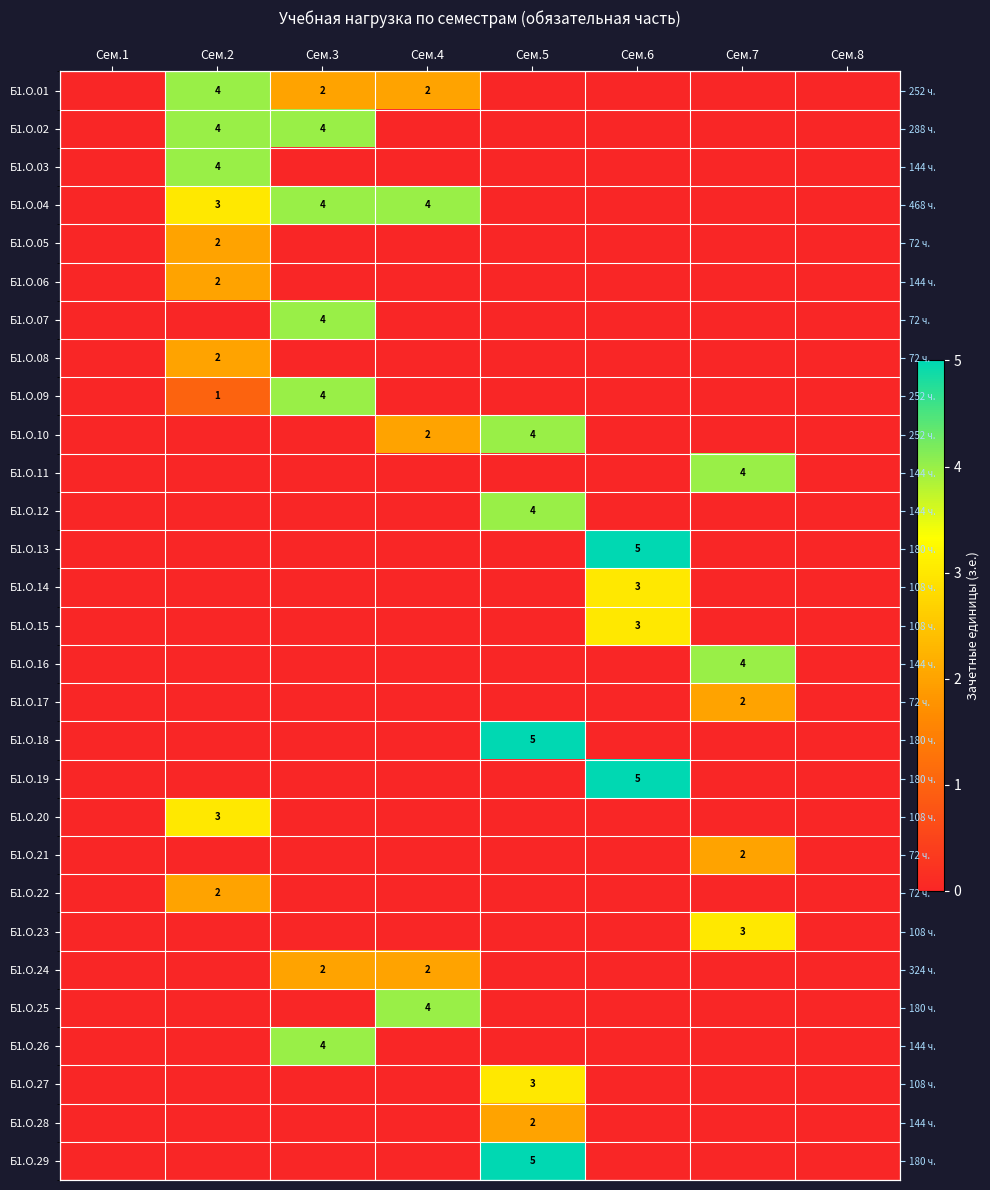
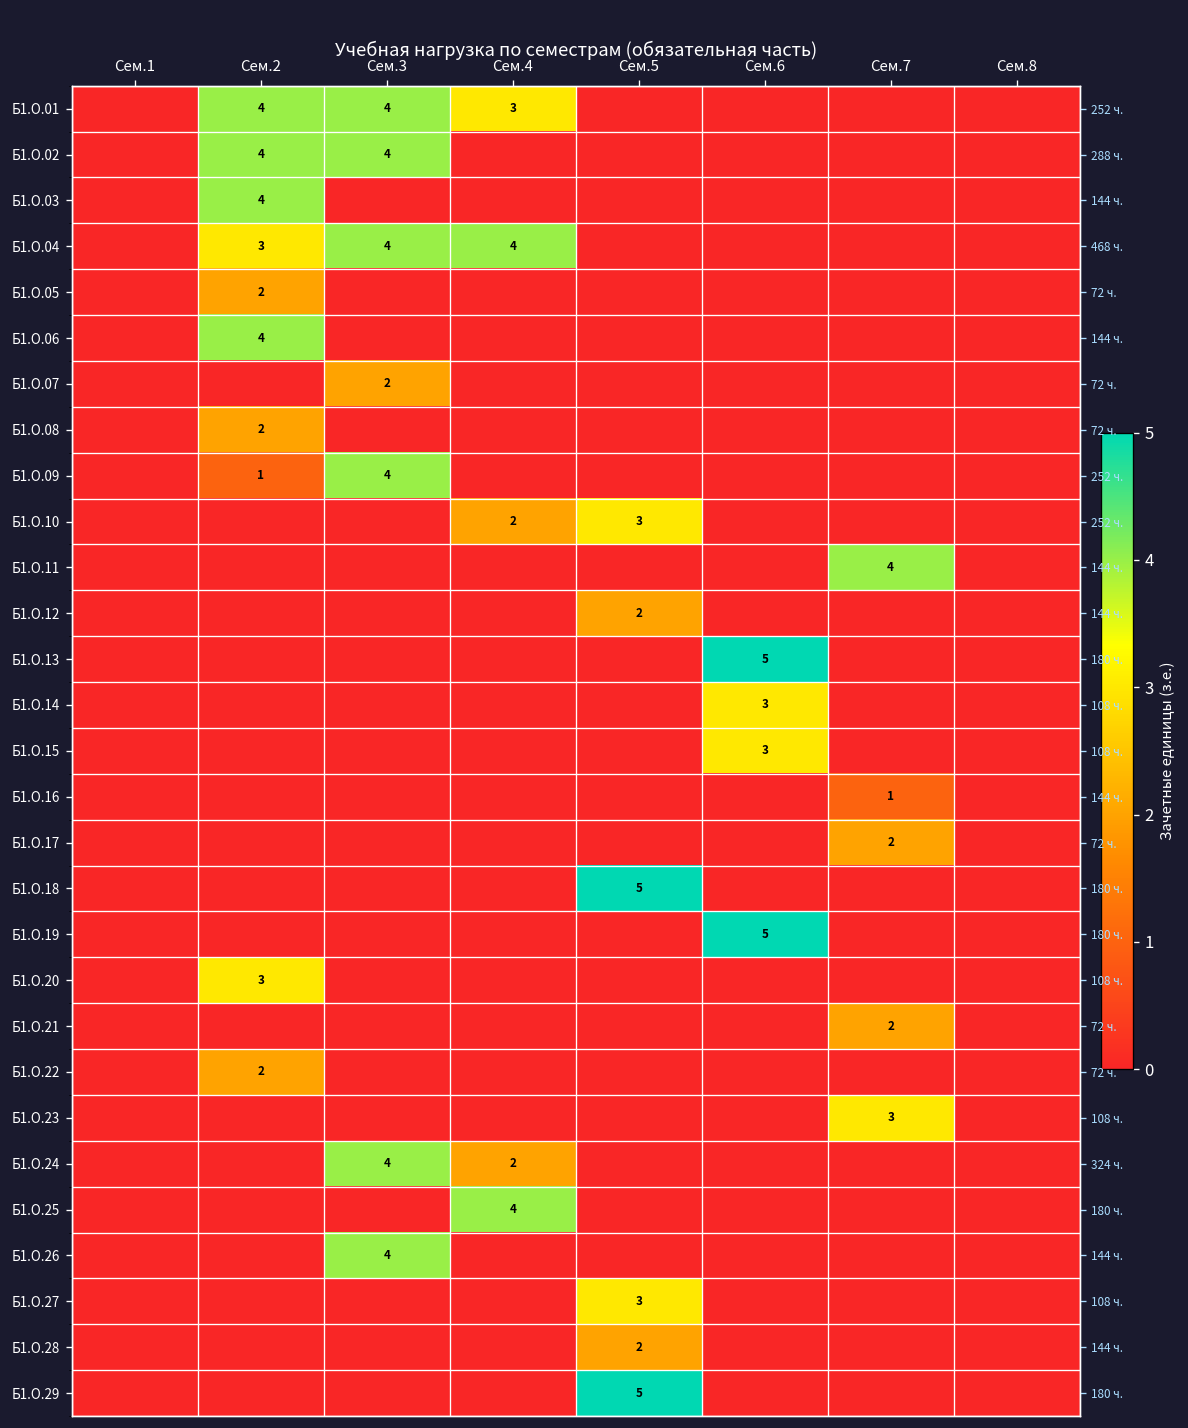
  {
    "Б1.О.01": {
      "Сем.2": 4,
-     "Сем.3": 2,
-     "Сем.4": 2
+     "Сем.3": 4,
+     "Сем.4": 3
    },
    "Б1.О.02": {
      "Сем.2": 4,
      "Сем.3": 4
    },
    "Б1.О.03": {
      "Сем.2": 4
    },
    "Б1.О.04": {
      "Сем.2": 3,
      "Сем.3": 4,
      "Сем.4": 4
    },
    "Б1.О.05": {
      "Сем.2": 2
    },
    "Б1.О.06": {
-     "Сем.2": 2
+     "Сем.2": 4
    },
    "Б1.О.07": {
-     "Сем.3": 4
+     "Сем.3": 2
    },
    "Б1.О.08": {
      "Сем.2": 2
    },
    "Б1.О.09": {
      "Сем.2": 1,
      "Сем.3": 4
    },
    "Б1.О.10": {
      "Сем.4": 2,
-     "Сем.5": 4
+     "Сем.5": 3
    },
    "Б1.О.11": {
      "Сем.7": 4
    },
    "Б1.О.12": {
-     "Сем.5": 4
+     "Сем.5": 2
    },
    "Б1.О.13": {
      "Сем.6": 5
    },
    "Б1.О.14": {
      "Сем.6": 3
    },
    "Б1.О.15": {
      "Сем.6": 3
    },
    "Б1.О.16": {
-     "Сем.7": 4
+     "Сем.7": 1
    },
    "Б1.О.17": {
      "Сем.7": 2
    },
    "Б1.О.18": {
      "Сем.5": 5
    },
    "Б1.О.19": {
      "Сем.6": 5
    },
    "Б1.О.20": {
      "Сем.2": 3
    },
    "Б1.О.21": {
      "Сем.7": 2
    },
    "Б1.О.22": {
      "Сем.2": 2
    },
    "Б1.О.23": {
      "Сем.7": 3
    },
    "Б1.О.24": {
-     "Сем.3": 2,
+     "Сем.3": 4,
      "Сем.4": 2
    },
    "Б1.О.25": {
      "Сем.4": 4
    },
    "Б1.О.26": {
      "Сем.3": 4
    },
    "Б1.О.27": {
      "Сем.5": 3
    },
    "Б1.О.28": {
      "Сем.5": 2
    },
    "Б1.О.29": {
      "Сем.5": 5
    }
  }
